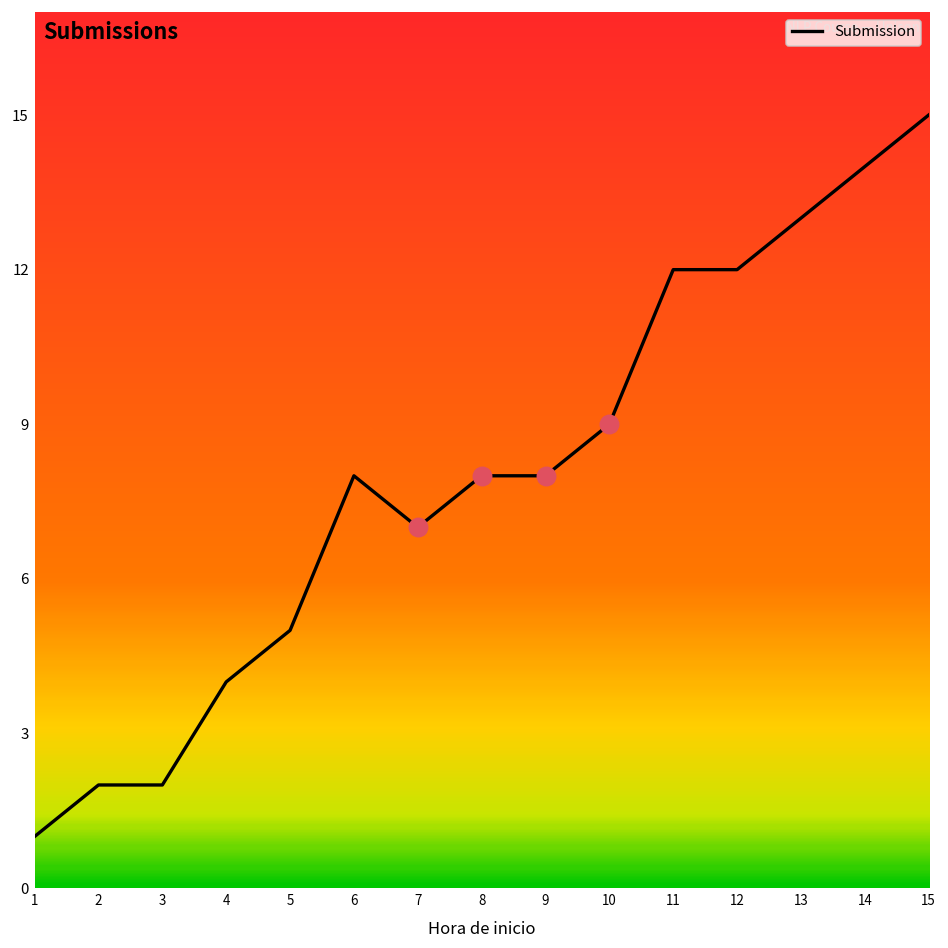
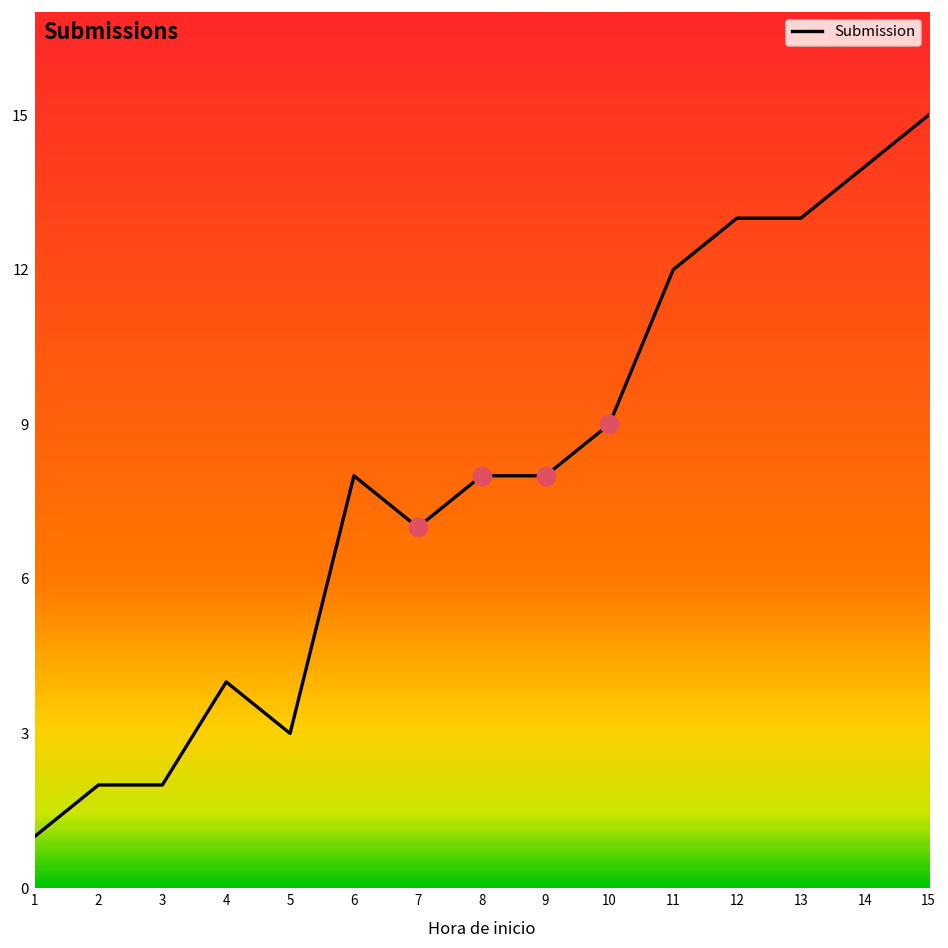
  {
    "Submission": {
      "1": 1,
      "2": 2,
      "3": 2,
      "4": 4,
-     "5": 5,
+     "5": 3,
      "6": 8,
      "11": 12,
-     "12": 12,
+     "12": 13,
      "13": 13,
      "14": 14,
      "15": 15
    }
  }
